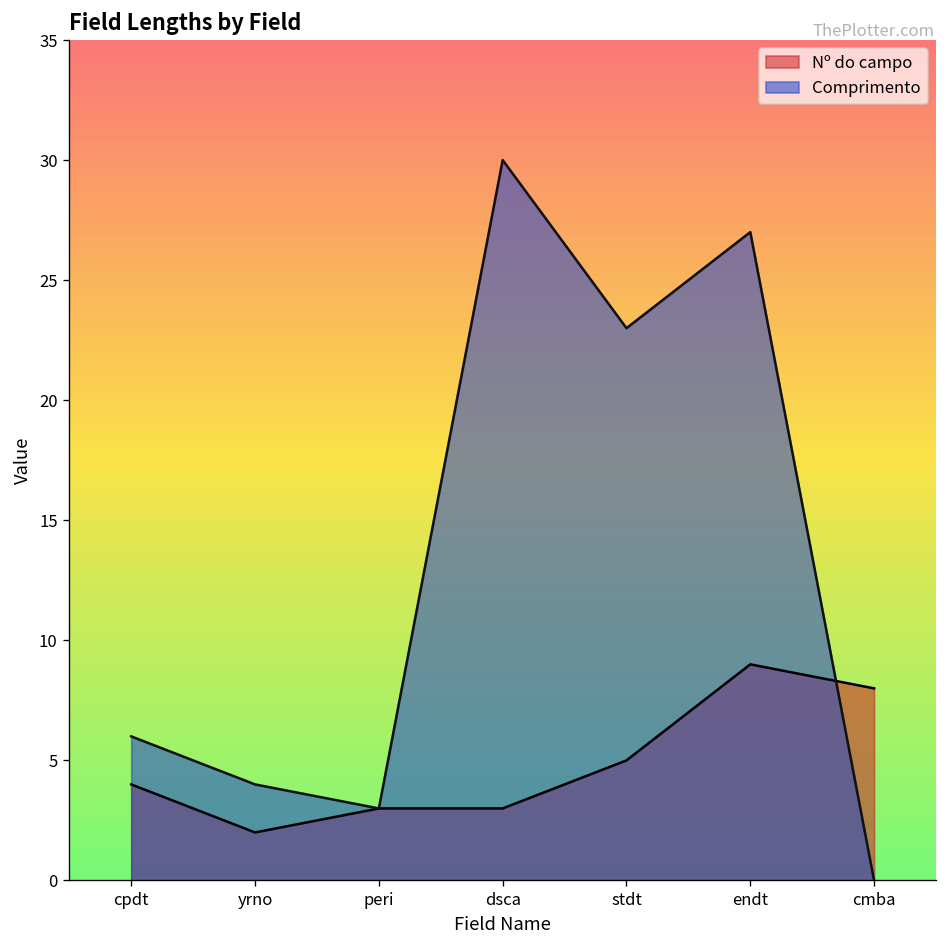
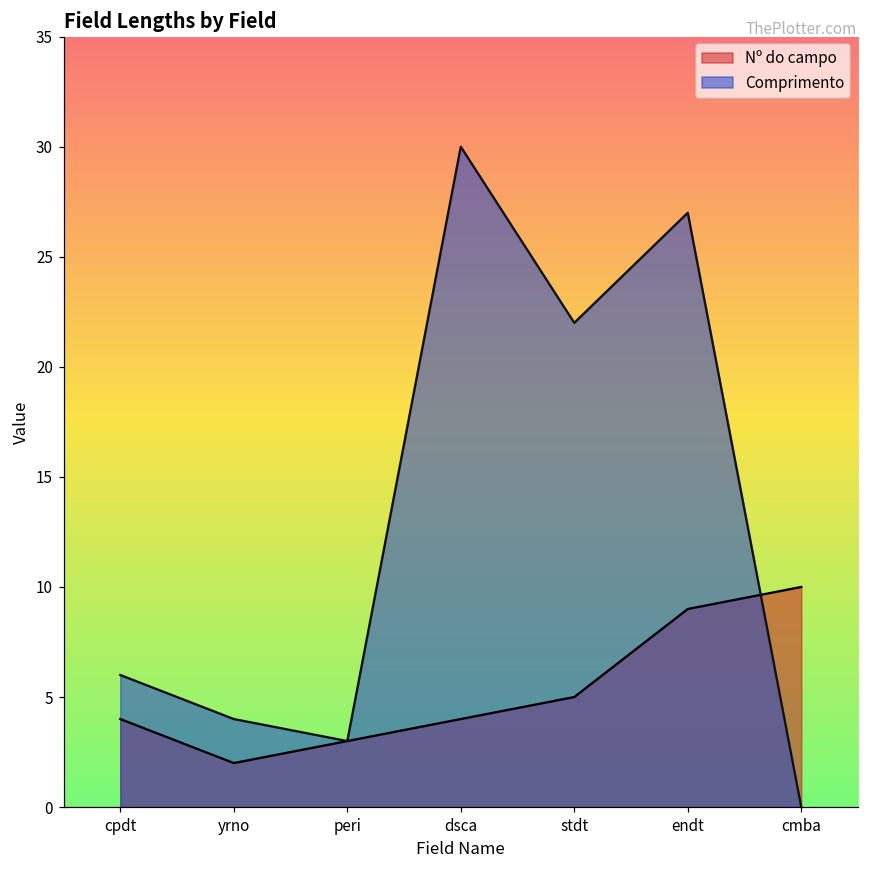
  {
    "Nº do campo": {
      "cpdt": 4,
      "yrno": 2,
-     "dsca": 3,
+     "dsca": 4,
      "stdt": 5,
      "endt": 9,
-     "cmba": 8
+     "cmba": 10
    },
    "Comprimento": {
      "cpdt": 6,
      "yrno": 4,
      "dsca": 30,
-     "stdt": 23,
+     "stdt": 22,
      "endt": 27,
      "cmba": 0
    }
  }
